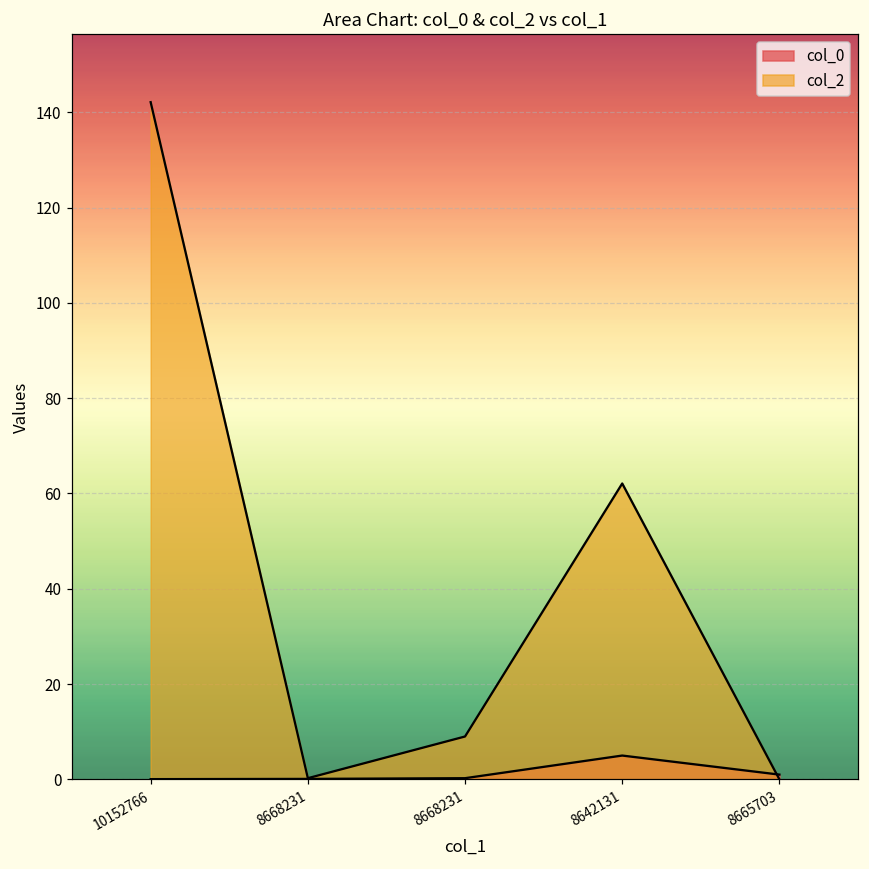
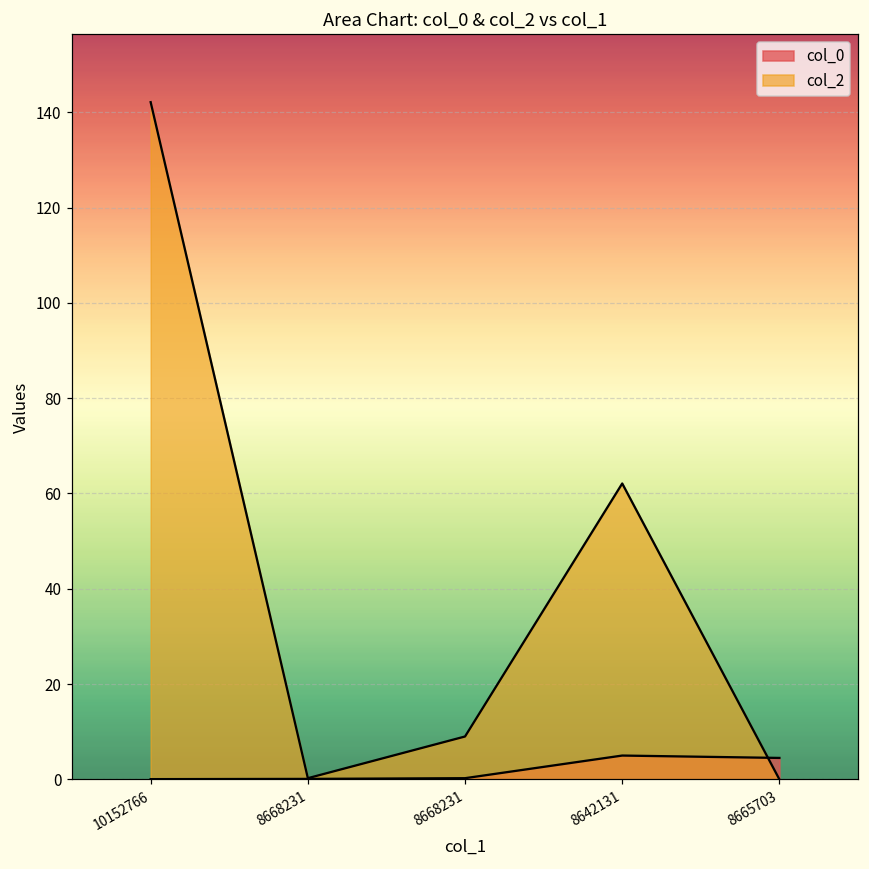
  {
    "col_0": {
      "10152766": 0,
      "8642131": 5,
-     "8665703": 1
+     "8665703": 5
    },
    "col_2": {
      "10152766": 142,
      "8642131": 62,
      "8665703": 0
    }
  }
